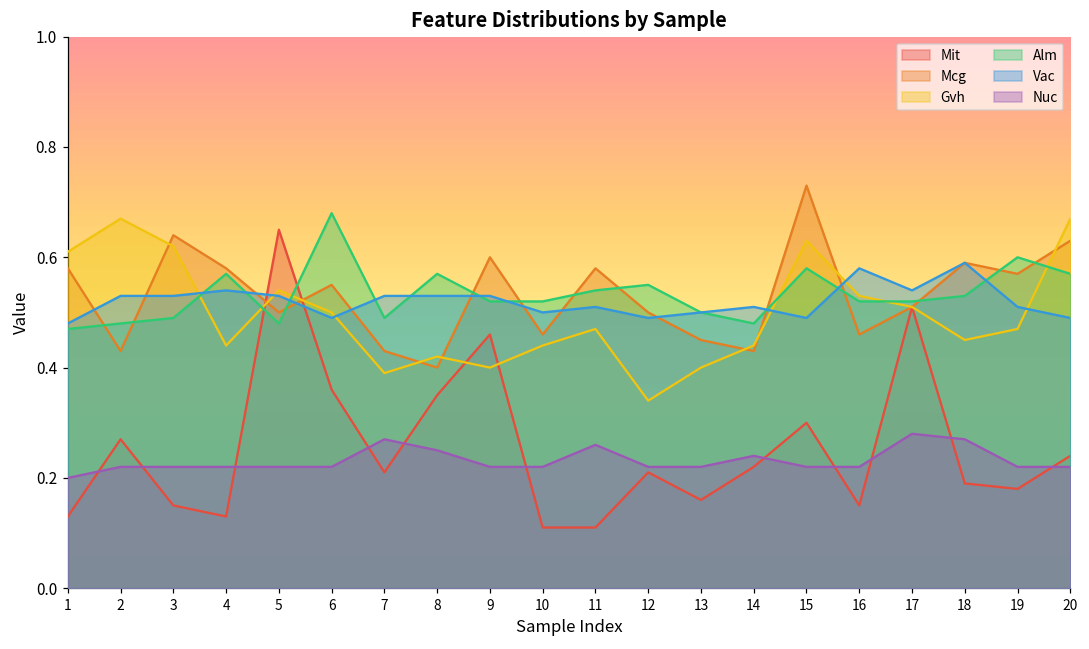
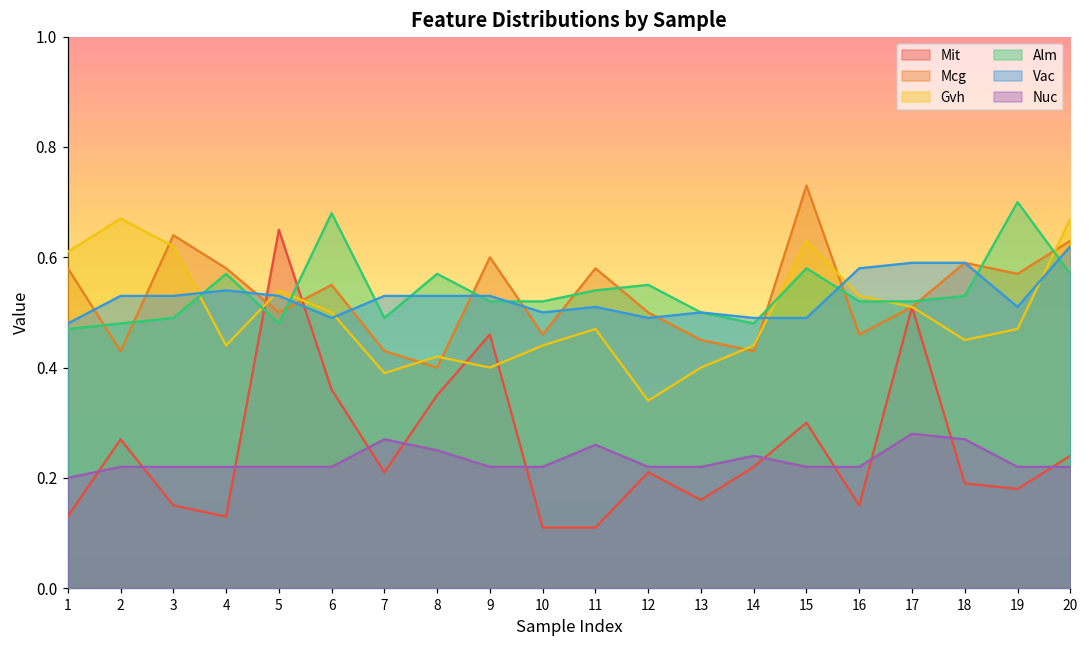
  {
    "Alm": {
      "1": 0.47,
      "2": 0.48,
      "3": 0.49,
      "4": 0.57,
      "5": 0.48,
      "6": 0.68,
      "7": 0.49,
      "8": 0.57,
      "9": 0.52,
      "10": 0.52,
      "11": 0.54,
      "12": 0.55,
      "14": 0.48,
      "15": 0.58,
      "16": 0.52,
      "17": 0.52,
      "18": 0.53,
-     "19": 0.6,
+     "19": 0.7,
      "20": 0.57
    },
    "Vac": {
      "1": 0.48,
      "2": 0.53,
      "3": 0.53,
      "4": 0.54,
      "5": 0.53,
      "6": 0.49,
      "7": 0.53,
      "8": 0.53,
      "9": 0.53,
      "10": 0.50,
      "11": 0.51,
      "12": 0.49,
-     "14": 0.51,
+     "14": 0.49,
      "15": 0.49,
      "16": 0.58,
-     "17": 0.54,
+     "17": 0.59,
      "19": 0.51,
-     "20": 0.49
+     "20": 0.62
    },
    "Nuc": {
      "1": 0.20,
      "2": 0.22,
      "3": 0.22,
      "4": 0.22,
      "5": 0.22,
      "6": 0.22,
      "7": 0.27,
      "8": 0.25,
      "9": 0.22,
      "10": 0.22,
      "11": 0.26,
      "12": 0.22,
      "13": 0.22,
      "14": 0.24,
      "15": 0.22,
      "16": 0.22,
      "17": 0.28,
      "18": 0.27,
      "19": 0.22,
      "20": 0.22
    }
  }
